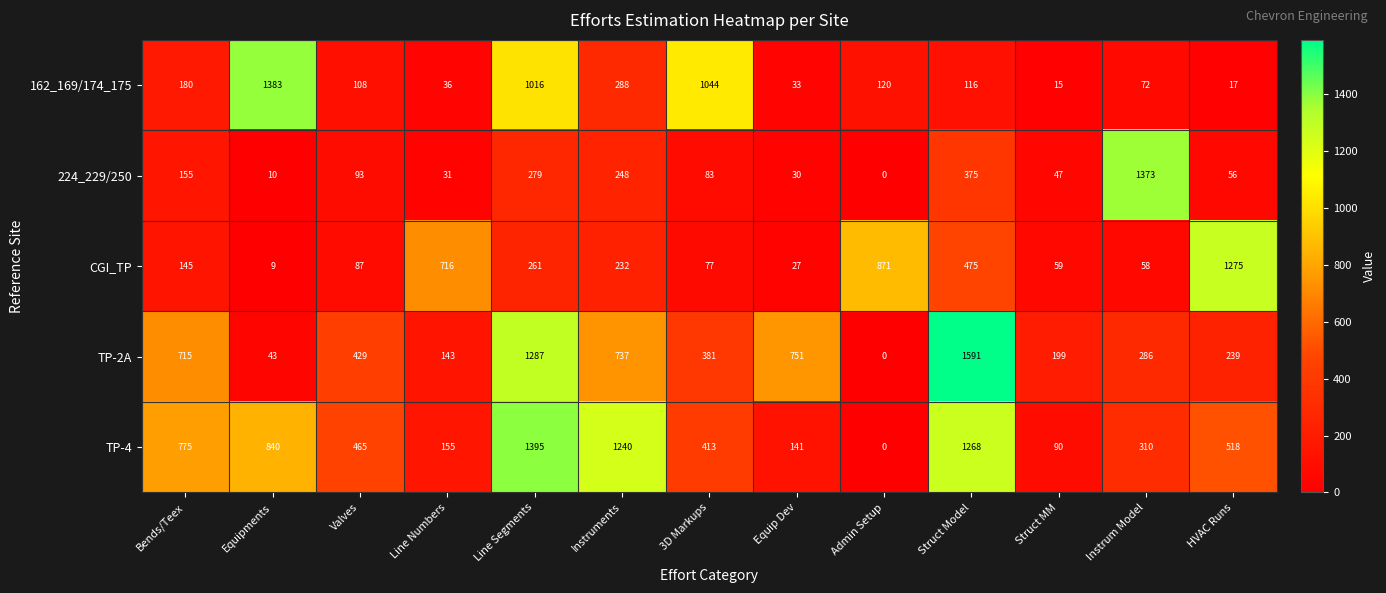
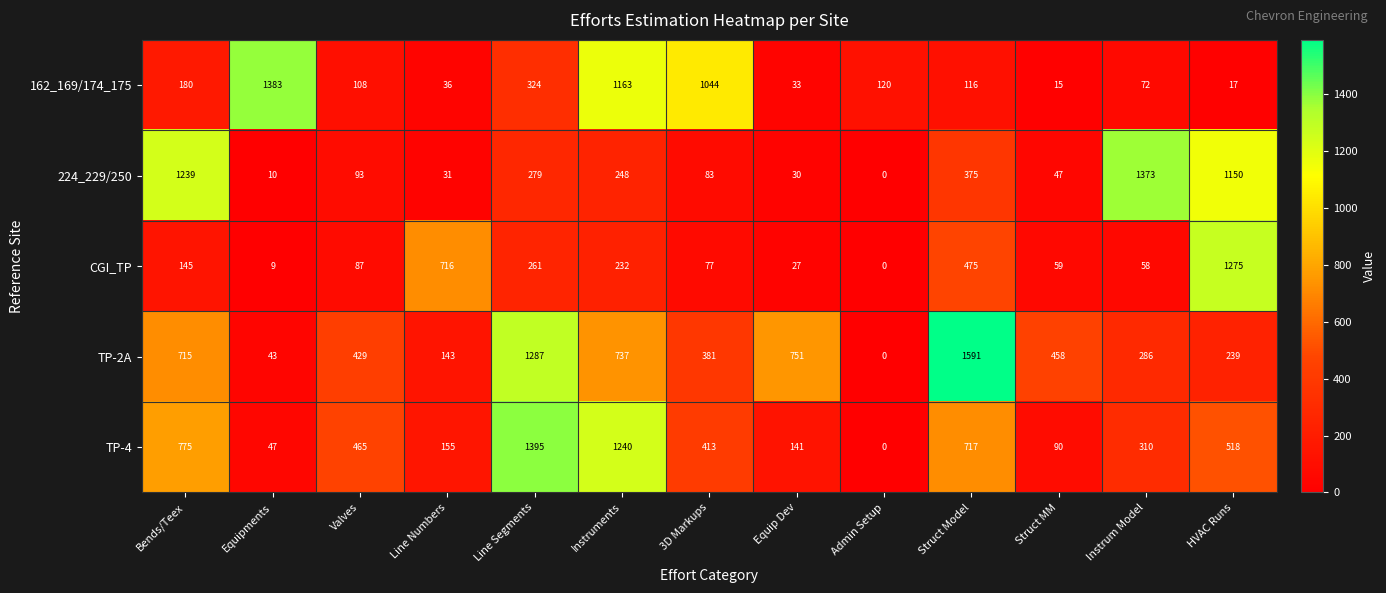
  {
    "162_169/174_175": {
      "Bends/Teex": 180,
      "Equipments": 1383,
      "Valves": 108,
      "Line Numbers": 36,
-     "Line Segments": 1016,
-     "Instruments": 288,
+     "Line Segments": 324,
+     "Instruments": 1163,
      "3D Markups": 1044,
      "Equip Dev": 33,
      "Admin Setup": 120,
      "Struct Model": 116,
      "Struct MM": 15,
      "Instrum Model": 72,
      "HVAC Runs": 17
    },
    "224_229/250": {
-     "Bends/Teex": 155,
+     "Bends/Teex": 1239,
      "Equipments": 10,
      "Valves": 93,
      "Line Numbers": 31,
      "Line Segments": 279,
      "Instruments": 248,
      "3D Markups": 83,
      "Equip Dev": 30,
      "Admin Setup": 0,
      "Struct Model": 375,
      "Struct MM": 47,
      "Instrum Model": 1373,
-     "HVAC Runs": 56
+     "HVAC Runs": 1150
    },
    "CGI_TP": {
      "Bends/Teex": 145,
      "Equipments": 9,
      "Valves": 87,
      "Line Numbers": 716,
      "Line Segments": 261,
      "Instruments": 232,
      "3D Markups": 77,
      "Equip Dev": 27,
-     "Admin Setup": 871,
+     "Admin Setup": 0,
      "Struct Model": 475,
      "Struct MM": 59,
      "Instrum Model": 58,
      "HVAC Runs": 1275
    },
    "TP-2A": {
      "Bends/Teex": 715,
      "Equipments": 43,
      "Valves": 429,
      "Line Numbers": 143,
      "Line Segments": 1287,
      "Instruments": 737,
      "3D Markups": 381,
      "Equip Dev": 751,
      "Admin Setup": 0,
      "Struct Model": 1591,
-     "Struct MM": 199,
+     "Struct MM": 458,
      "Instrum Model": 286,
      "HVAC Runs": 239
    },
    "TP-4": {
      "Bends/Teex": 775,
-     "Equipments": 840,
+     "Equipments": 47,
      "Valves": 465,
      "Line Numbers": 155,
      "Line Segments": 1395,
      "Instruments": 1240,
      "3D Markups": 413,
      "Equip Dev": 141,
      "Admin Setup": 0,
-     "Struct Model": 1268,
+     "Struct Model": 717,
      "Struct MM": 90,
      "Instrum Model": 310,
      "HVAC Runs": 518
    }
  }
